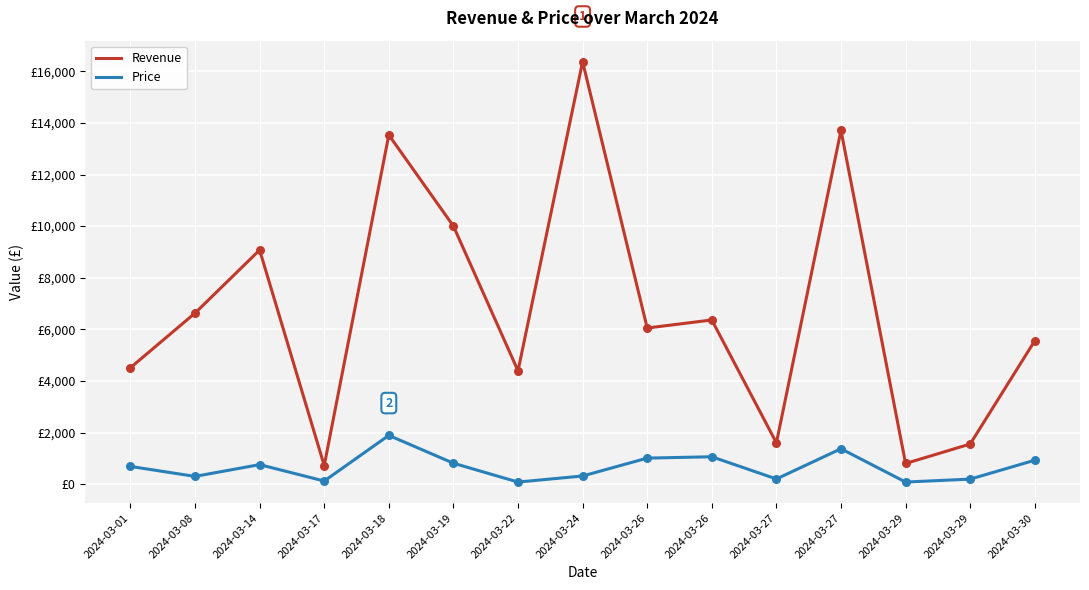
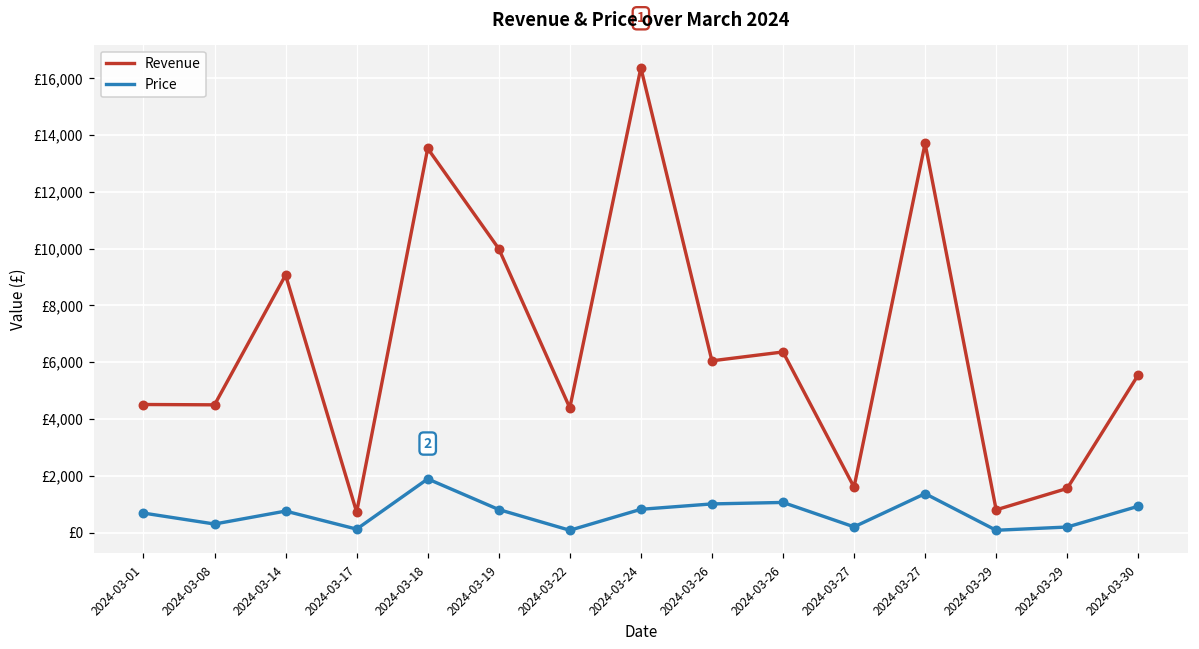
  {
    "Revenue": {
      "2024-03-01": "£4,500",
-     "2024-03-08": "£6,600",
+     "2024-03-08": "£4,500",
      "2024-03-14": "£9,100",
      "2024-03-17": "£700",
      "2024-03-18": "£13,500",
      "2024-03-19": "£10,000",
      "2024-03-22": "£4,400",
      "2024-03-24": "£16,400",
      "2024-03-30": "£5,600"
    },
    "Price": {
      "2024-03-01": "£700",
      "2024-03-08": "£300",
      "2024-03-14": "£800",
      "2024-03-17": "£100",
      "2024-03-18": "£1,900",
      "2024-03-19": "£800",
      "2024-03-22": "£100",
-     "2024-03-24": "£300",
+     "2024-03-24": "£800",
      "2024-03-30": "£900"
    }
  }
